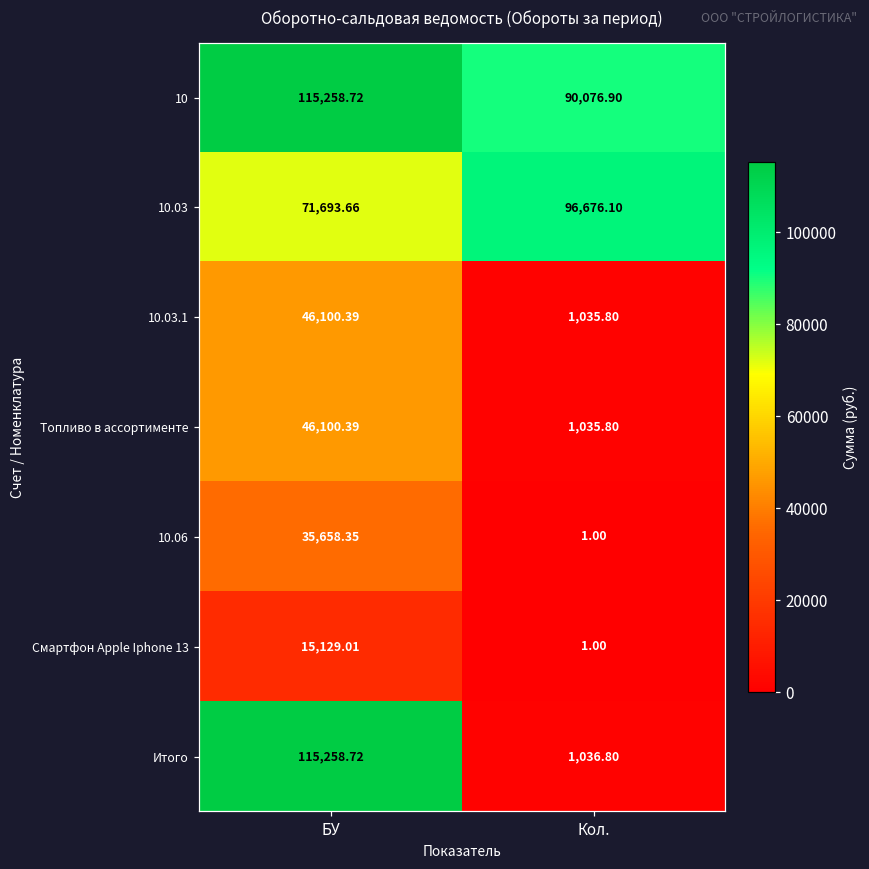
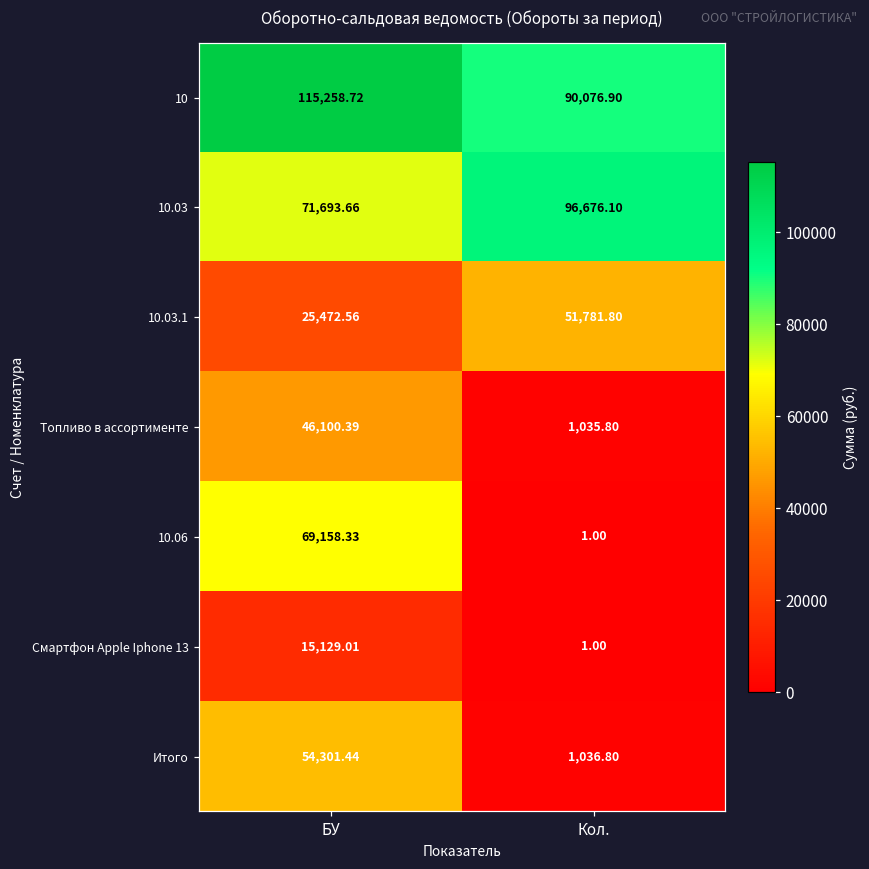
  {
    "10": {
      "БУ": "115,258.72",
      "Кол.": "90,076.90"
    },
    "10.03": {
      "БУ": "71,693.66",
      "Кол.": "96,676.10"
    },
    "10.03.1": {
-     "БУ": "46,100.39",
-     "Кол.": "1,035.80"
+     "БУ": "25,472.56",
+     "Кол.": "51,781.80"
    },
    "Топливо в ассортименте": {
      "БУ": "46,100.39",
      "Кол.": "1,035.80"
    },
    "10.06": {
-     "БУ": "35,658.35",
+     "БУ": "69,158.33",
      "Кол.": "1.00"
    },
    "Смартфон Apple Iphone 13": {
      "БУ": "15,129.01",
      "Кол.": "1.00"
    },
    "Итого": {
-     "БУ": "115,258.72",
+     "БУ": "54,301.44",
      "Кол.": "1,036.80"
    }
  }
